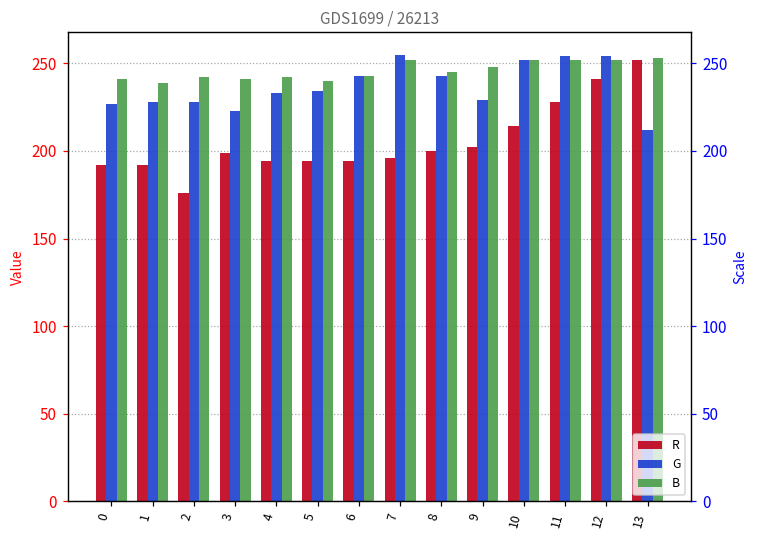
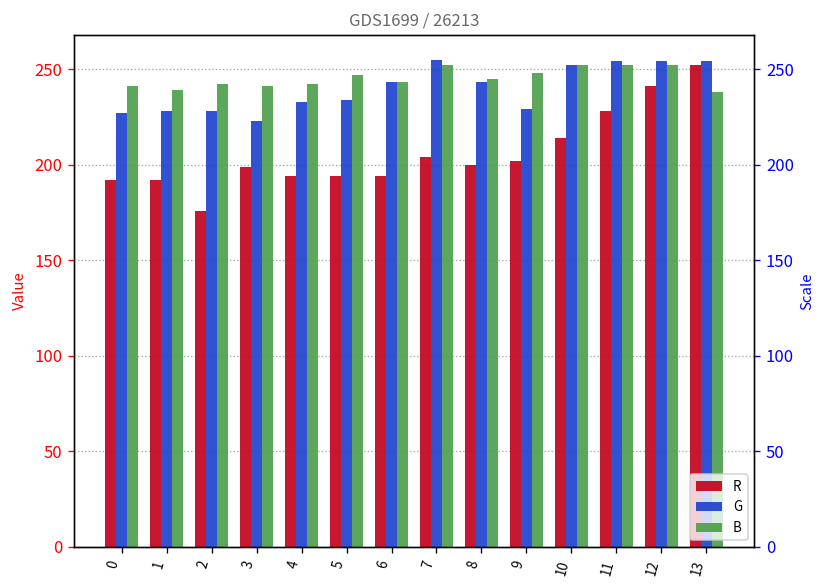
  {
    "R": {
      "0": 192,
      "1": 192,
      "2": 176,
      "3": 199,
      "4": 194,
      "5": 194,
      "6": 194,
-     "7": 196,
+     "7": 204,
      "8": 200,
      "9": 202,
      "10": 214,
      "11": 228,
      "12": 241,
      "13": 252
    },
    "G": {
      "0": 227,
      "1": 228,
      "2": 228,
      "3": 223,
      "4": 233,
      "5": 234,
      "6": 243,
      "7": 255,
      "8": 243,
      "9": 229,
      "10": 252,
      "11": 254,
      "12": 254,
-     "13": 212
+     "13": 254
    },
    "B": {
      "0": 241,
      "1": 239,
      "2": 242,
      "3": 241,
      "4": 242,
-     "5": 240,
+     "5": 247,
      "6": 243,
      "7": 252,
      "8": 245,
      "9": 248,
      "10": 252,
      "11": 252,
      "12": 252,
-     "13": 253
+     "13": 238
    }
  }
